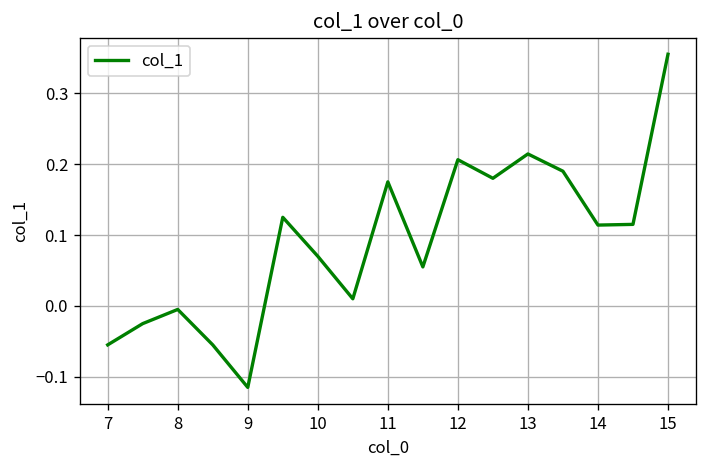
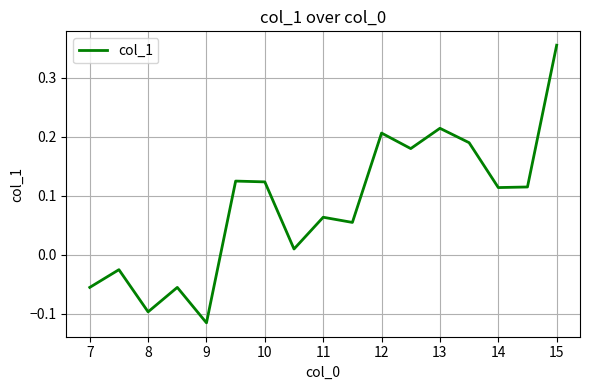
  {
    "7": -0.05,
-   "8": 0.00,
+   "8": -0.10,
    "9": -0.12,
-   "10": 0.07,
-   "11": 0.18,
+   "10": 0.12,
+   "11": 0.06,
    "12": 0.21,
    "13": 0.21,
    "14": 0.11,
    "15": 0.35
  }
